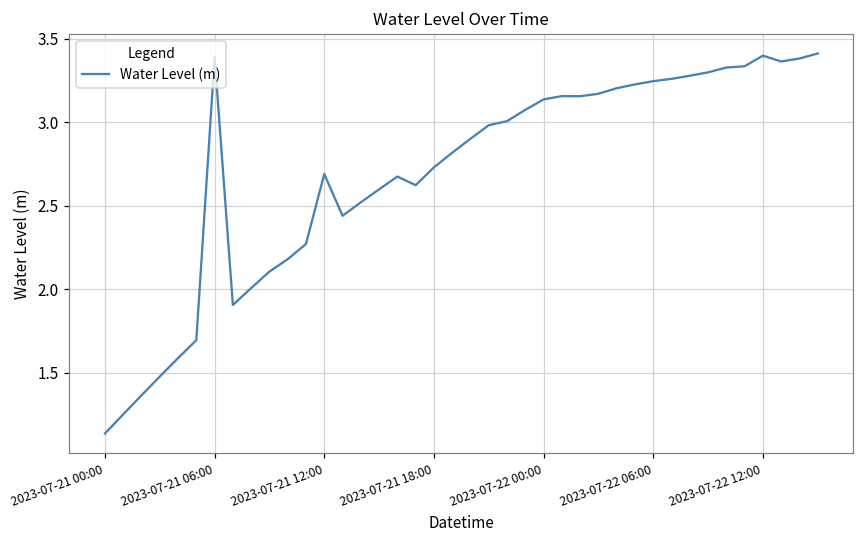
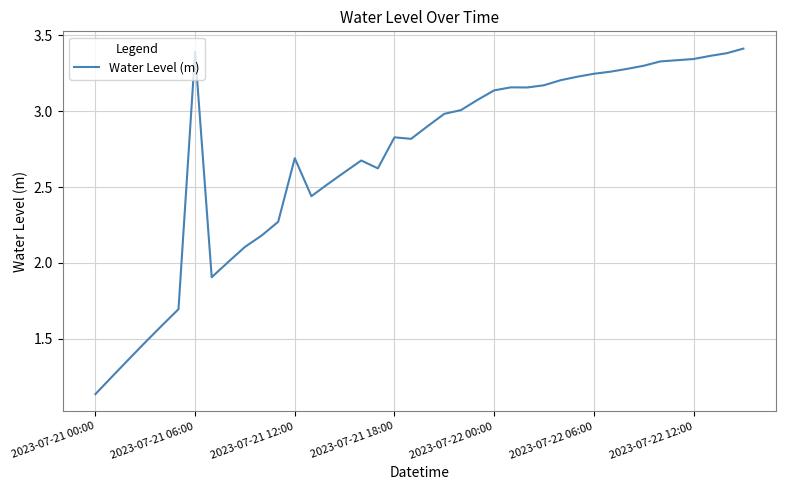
  {
    "2023-07-21 00:00": 1.14,
    "2023-07-21 12:00": 2.69,
-   "2023-07-21 18:00": 2.73,
+   "2023-07-21 18:00": 2.83,
    "2023-07-22 00:00": 3.14,
    "2023-07-22 06:00": 3.25,
-   "2023-07-22 12:00": 3.40
+   "2023-07-22 12:00": 3.34
  }
